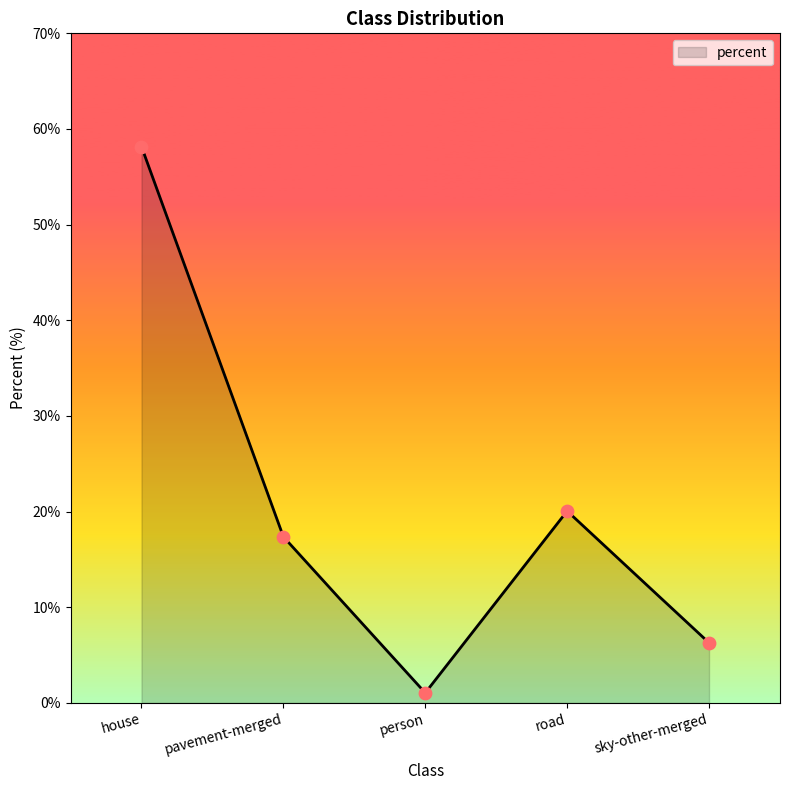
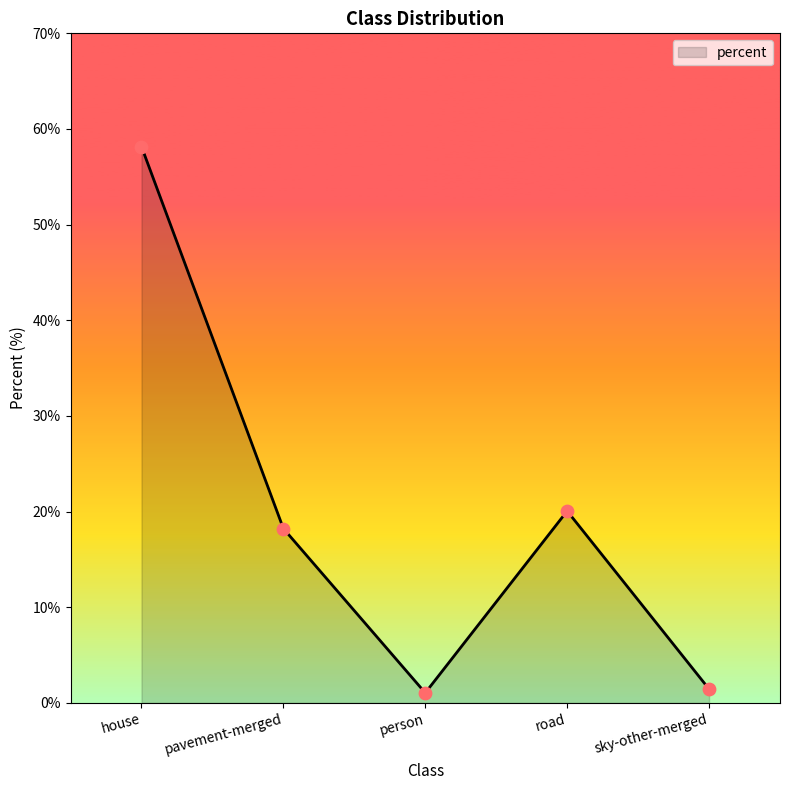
  {
    "house": "58%",
-   "pavement-merged": "17%",
+   "pavement-merged": "18%",
    "person": "1%",
    "road": "20%",
-   "sky-other-merged": "6%"
+   "sky-other-merged": "1%"
  }
